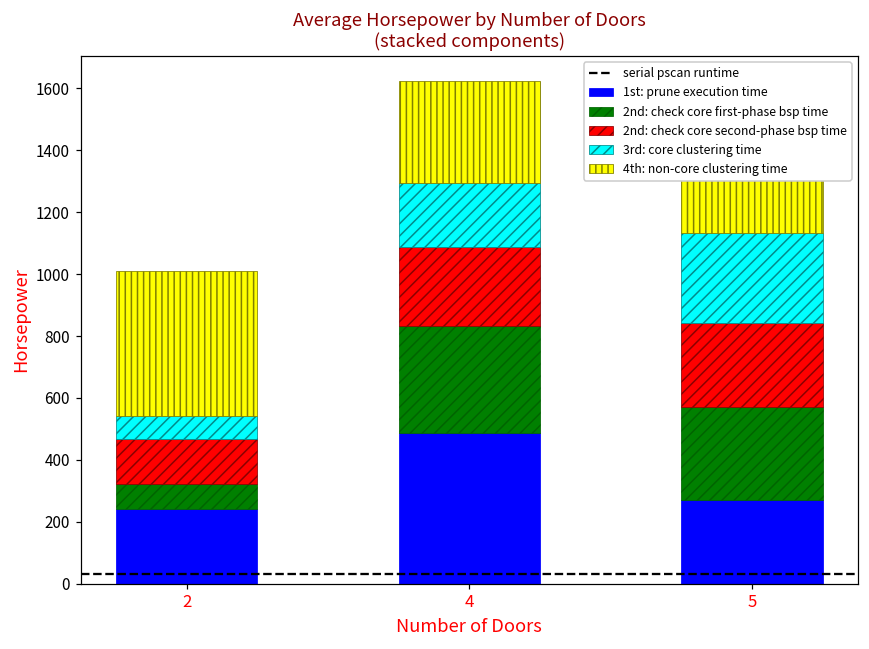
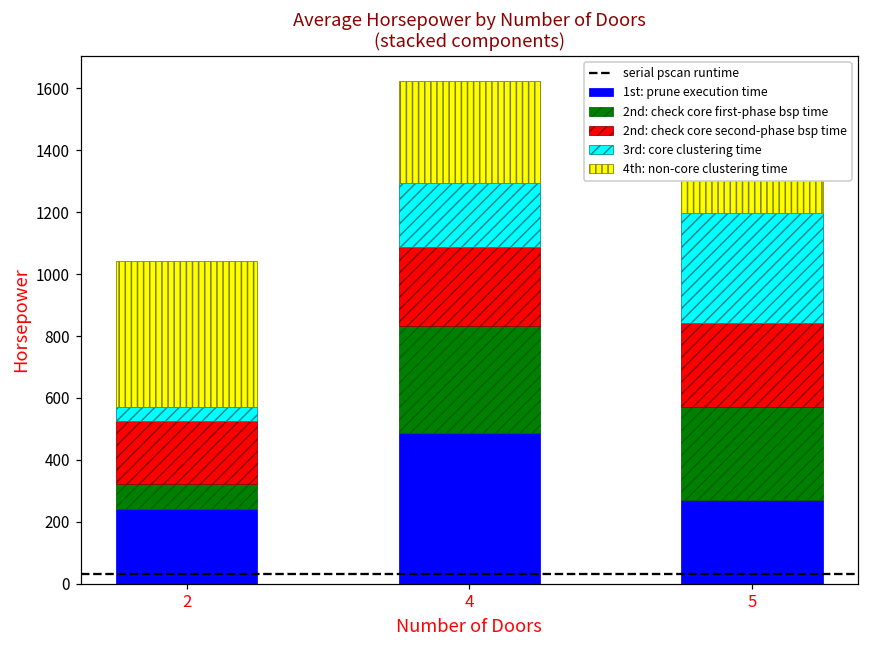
  {
    "1st: prune execution time": {
      "2": 240,
      "4": 490,
      "5": 270
    },
    "2nd: check core first-phase bsp time": {
      "2": 80,
      "4": 350,
      "5": 300
    },
    "2nd: check core second-phase bsp time": {
-     "2": 140,
+     "2": 200,
      "4": 260,
      "5": 270
    },
    "3rd: core clustering time": {
-     "2": 70,
+     "2": 40,
      "4": 210,
-     "5": 290
+     "5": 350
    },
    "4th: non-core clustering time": {
      "2": 470,
      "4": 330
    }
  }
